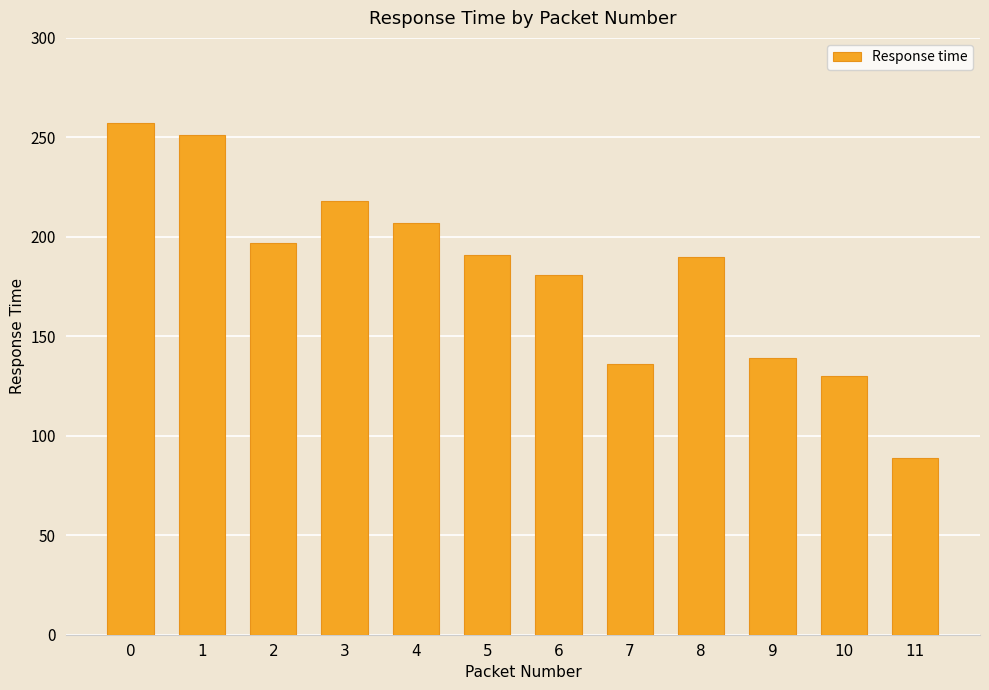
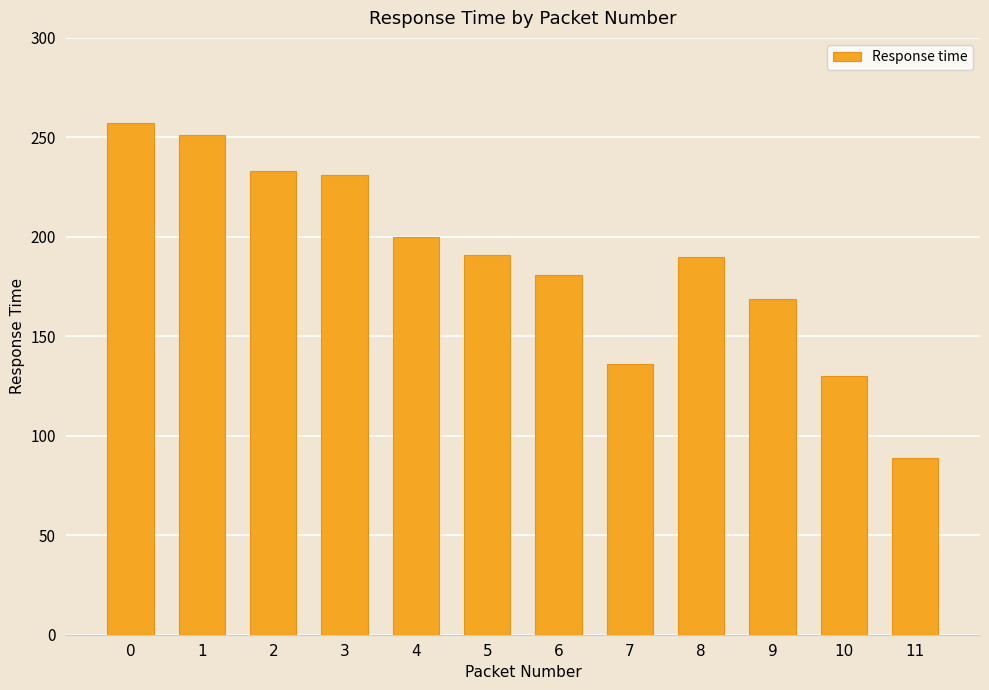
  {
    "0": 257,
    "1": 251,
-   "2": 197,
-   "3": 218,
-   "4": 207,
+   "2": 233,
+   "3": 231,
+   "4": 200,
    "5": 191,
    "6": 181,
    "7": 136,
    "8": 190,
-   "9": 139,
+   "9": 169,
    "10": 130,
    "11": 89
  }
